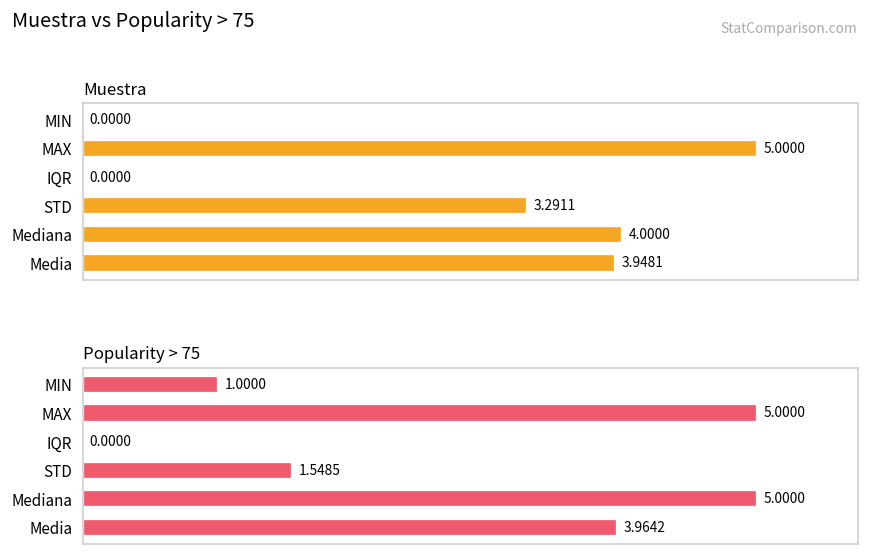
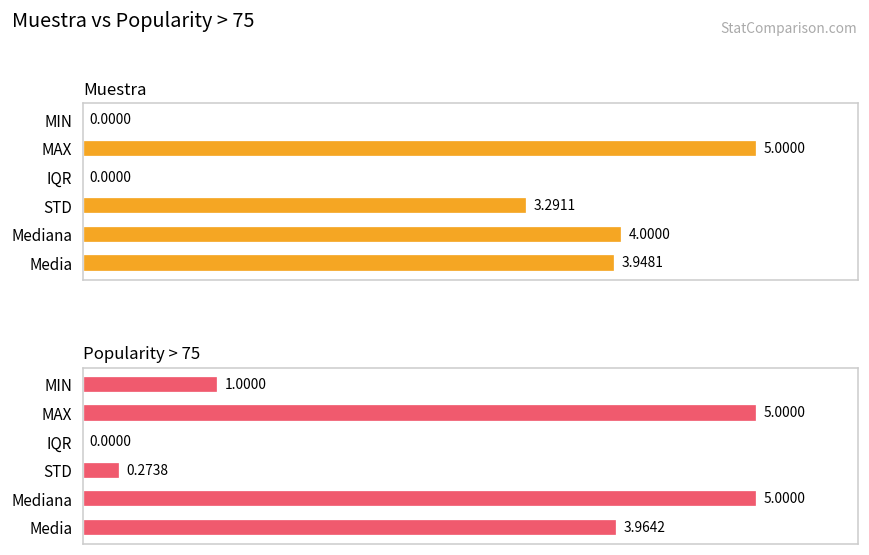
  {
    "Muestra": {
      "MIN": 0.0000,
      "MAX": 5.0000,
      "IQR": 0.0000,
      "STD": 3.2911,
      "Mediana": 4.0000,
      "Media": 3.9481
    },
    "Popularity > 75": {
      "MIN": 1.0000,
      "MAX": 5.0000,
      "IQR": 0.0000,
-     "STD": 1.5485,
+     "STD": 0.2738,
      "Mediana": 5.0000,
      "Media": 3.9642
    }
  }
